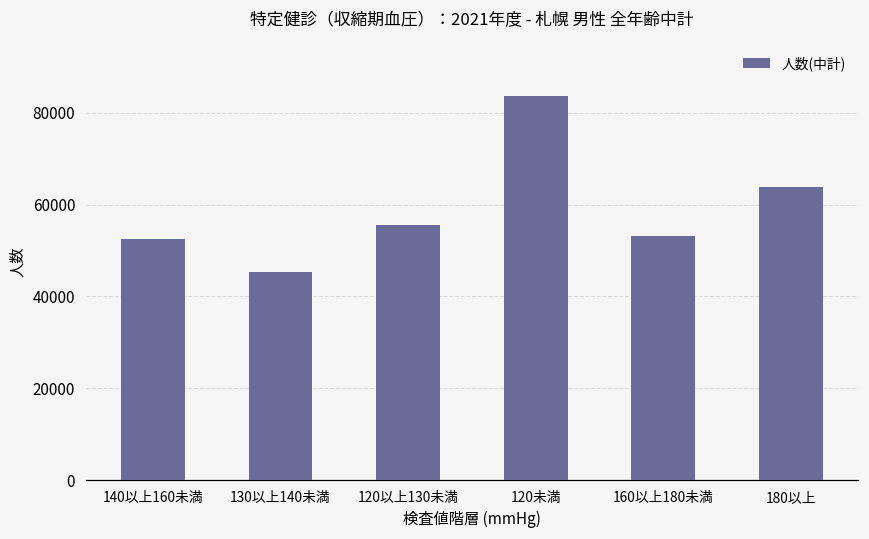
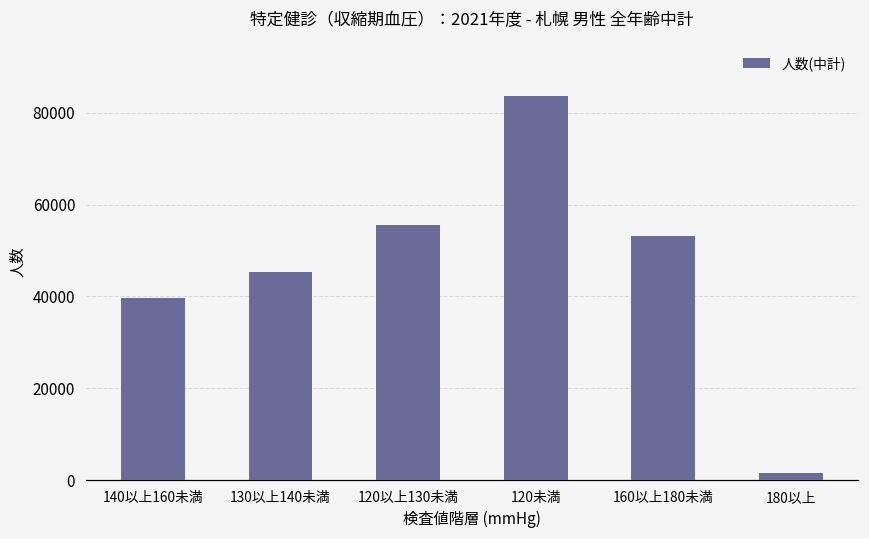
  {
-   "140以上160未満": 52000,
+   "140以上160未満": 40000,
    "130以上140未満": 45000,
    "120以上130未満": 56000,
    "120未満": 84000,
    "160以上180未満": 53000,
-   "180以上": 64000
+   "180以上": 2000
  }
